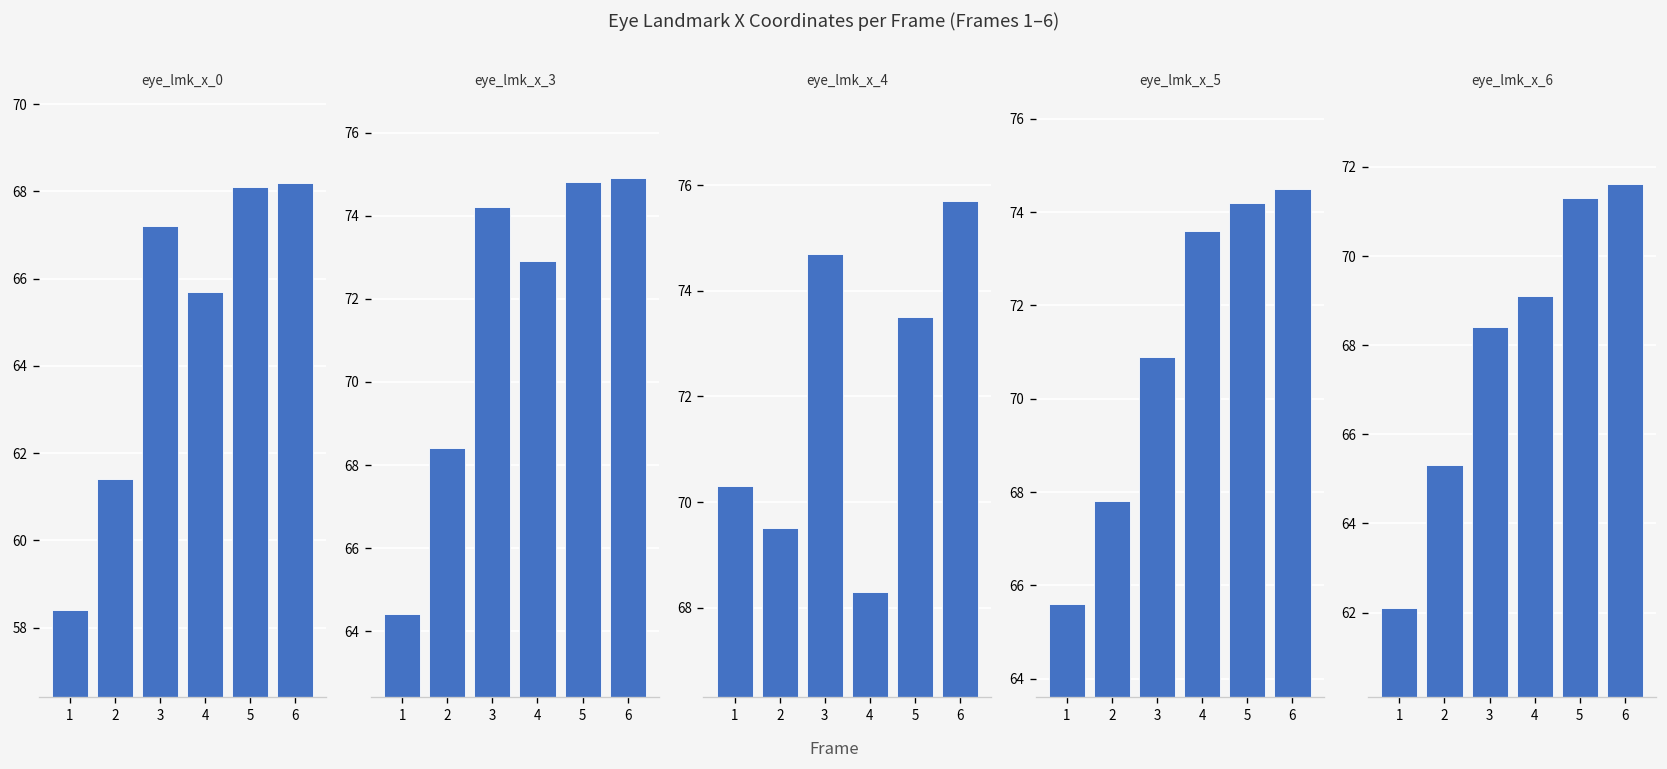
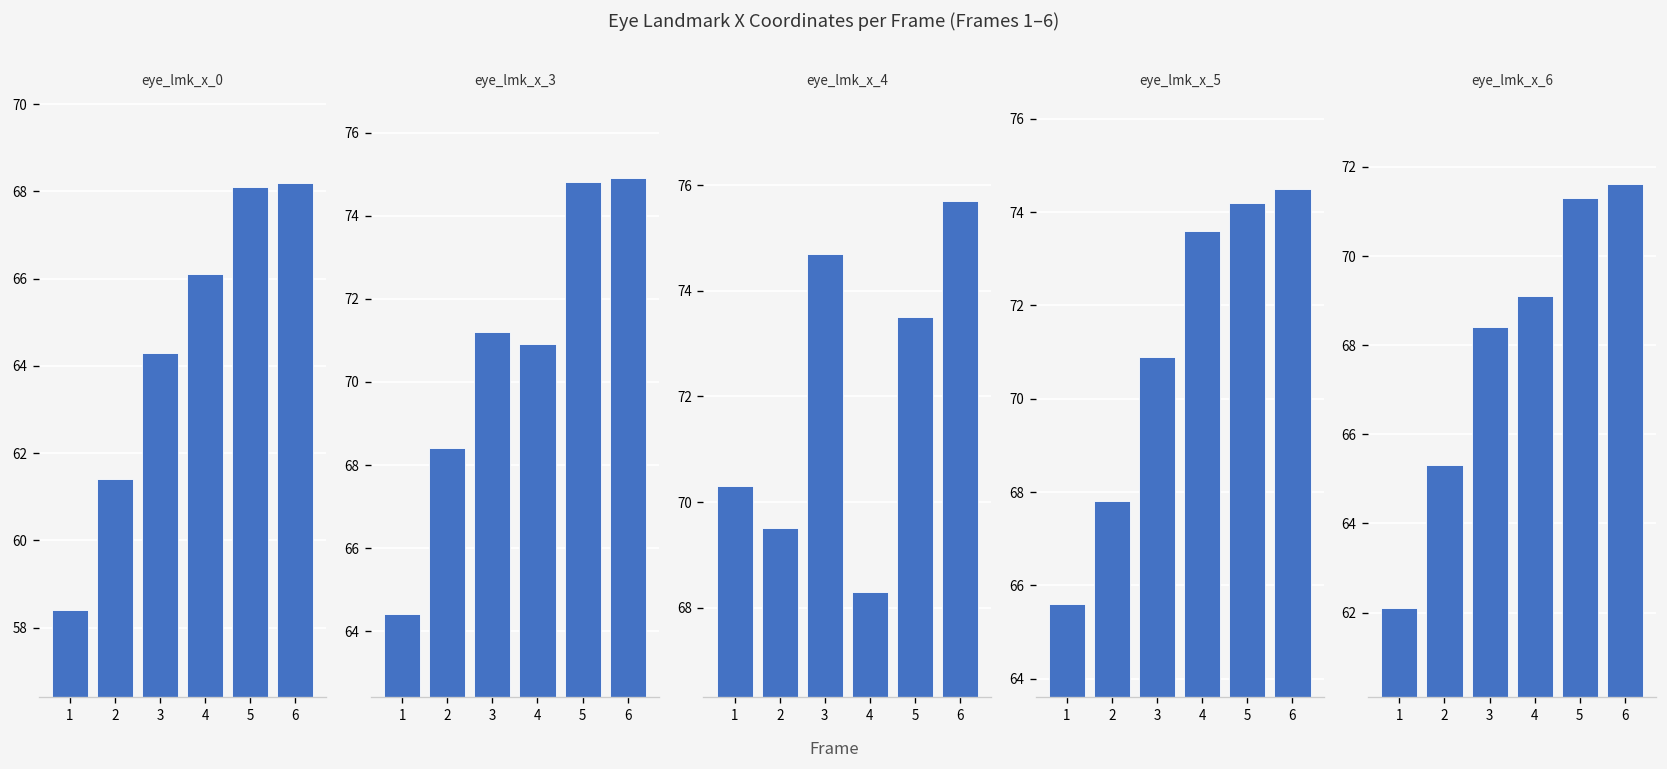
  {
    "eye_lmk_x_0": {
      "1": 58.4,
      "2": 61.4,
-     "3": 67.2,
-     "4": 65.7,
+     "3": 64.3,
+     "4": 66.1,
      "5": 68.1,
      "6": 68.2
    },
    "eye_lmk_x_3": {
      "1": 64.4,
      "2": 68.4,
-     "3": 74.2,
-     "4": 72.9,
+     "3": 71.2,
+     "4": 70.9,
      "5": 74.8,
      "6": 74.9
    },
    "eye_lmk_x_4": {
      "1": 70.3,
      "2": 69.5,
      "3": 74.7,
      "4": 68.3,
      "5": 73.5,
      "6": 75.7
    },
    "eye_lmk_x_5": {
      "1": 65.6,
      "2": 67.8,
      "3": 70.9,
      "4": 73.6,
      "5": 74.2,
      "6": 74.5
    },
    "eye_lmk_x_6": {
      "1": 62.1,
      "2": 65.3,
      "3": 68.4,
      "4": 69.1,
      "5": 71.3,
      "6": 71.6
    }
  }
